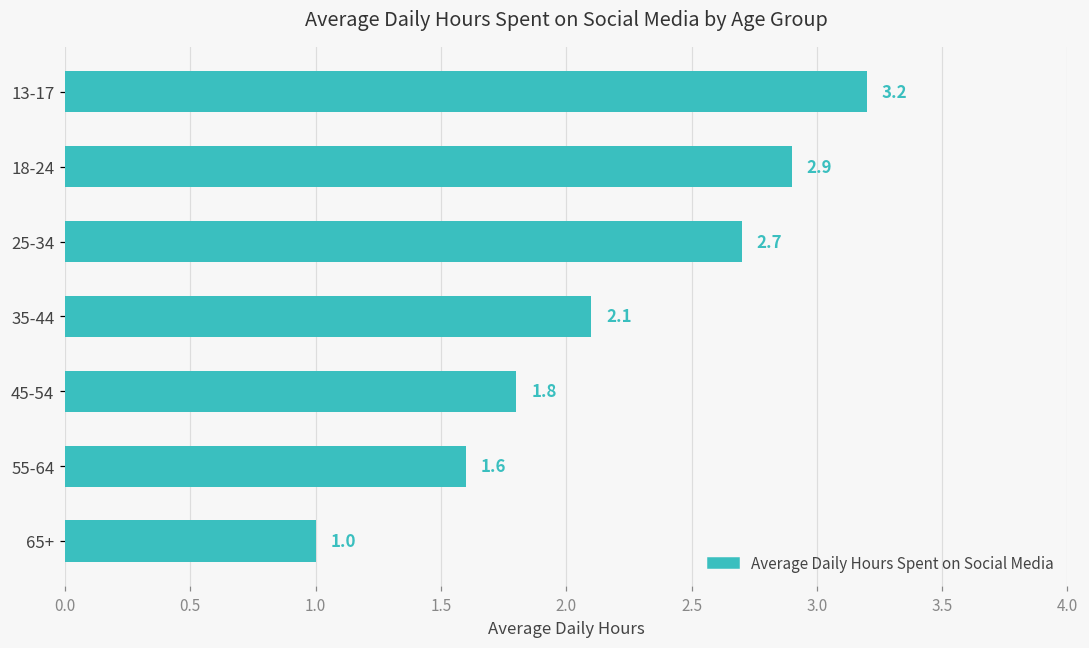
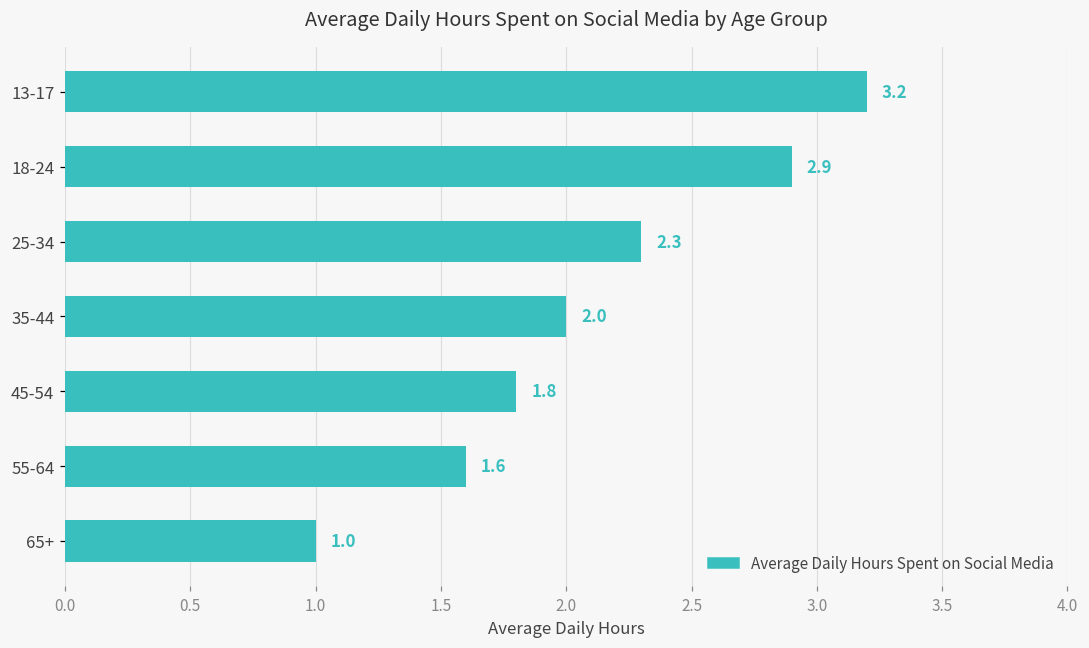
  {
    "13-17": 3.2,
    "18-24": 2.9,
-   "25-34": 2.7,
-   "35-44": 2.1,
+   "25-34": 2.3,
+   "35-44": 2.0,
    "45-54": 1.8,
    "55-64": 1.6,
    "65+": 1.0
  }
